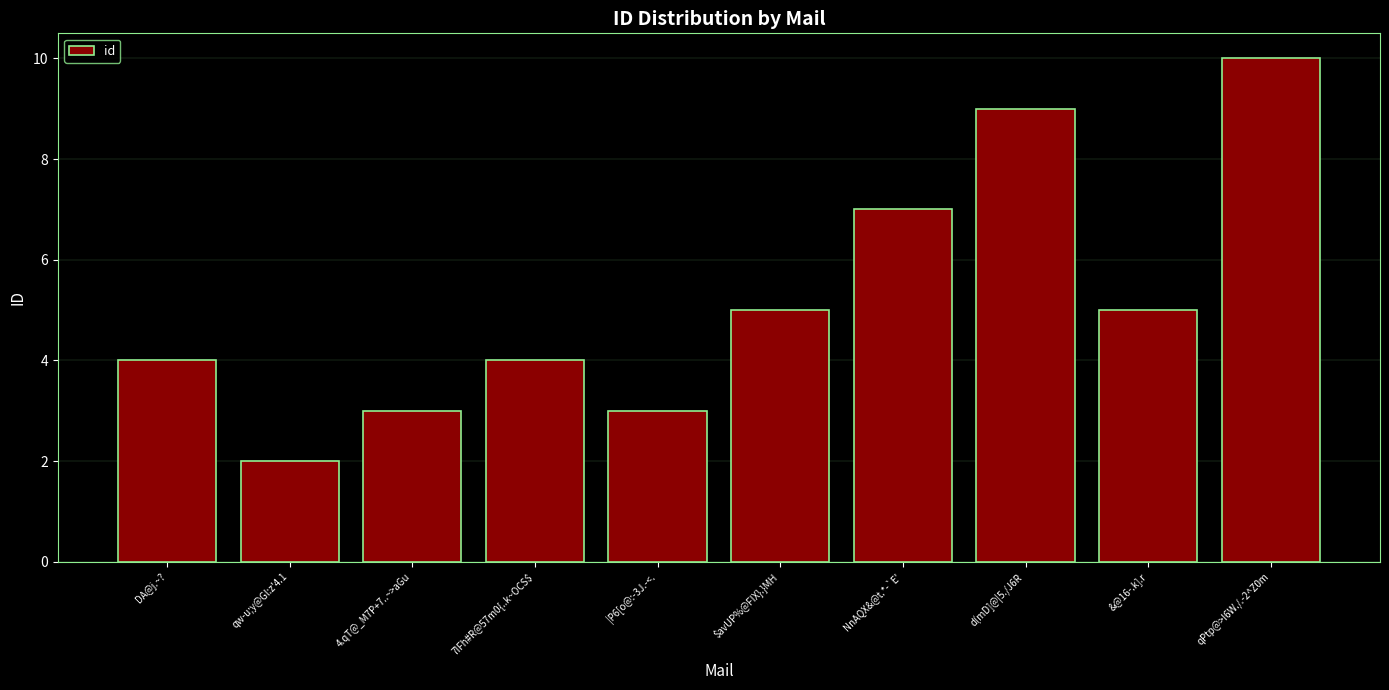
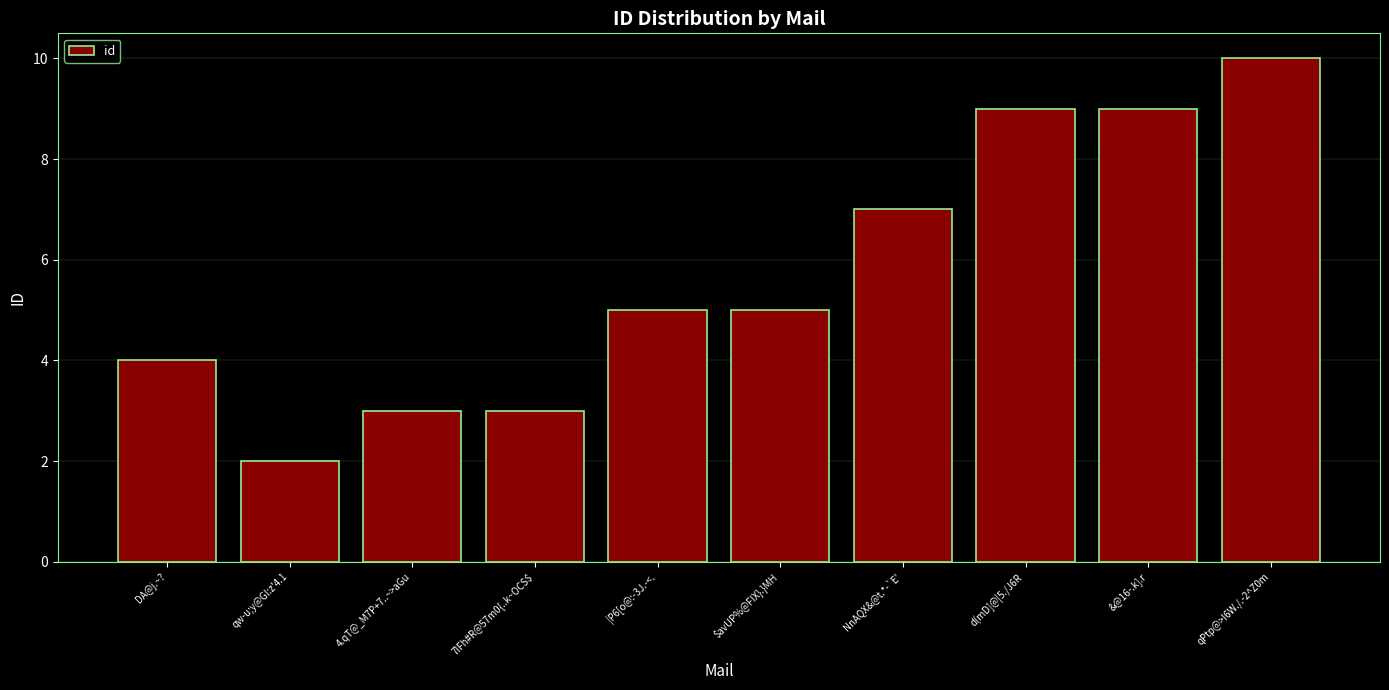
  {
    "DA@j.~?": 4,
    "qw-u;y@Gl:z'4.1": 2,
    "4.qT@_M7P+7..~>aGu": 3,
-   "7IFh#R@57m0{..k~OCS$": 4,
-   "|P6[o@:-3J.-<.": 3,
+   "7IFh#R@57m0{..k~OCS$": 3,
+   "|P6[o@:-3J.-<.": 5,
    "$avUP%@FIX}.}MH": 5,
    "NnAQX&@t.*-`E'": 7,
    "d(mD]@|5./J6R": 9,
-   "&@16-.k].r": 5,
+   "&@16-.k].r": 9,
    "qPtp@>I6W./.-2^Z0m": 10
  }
